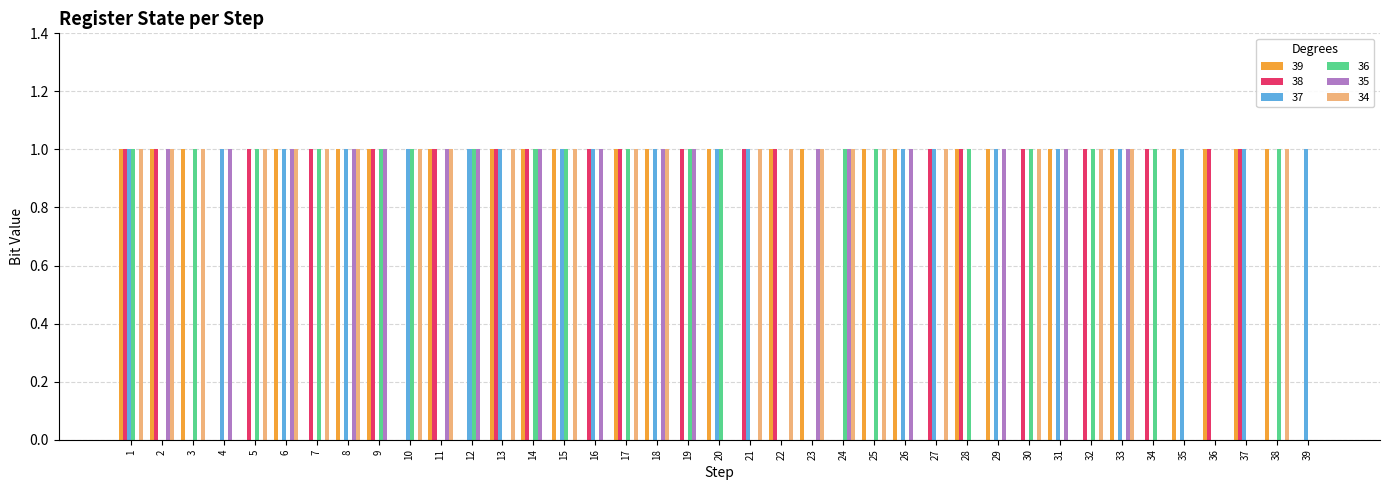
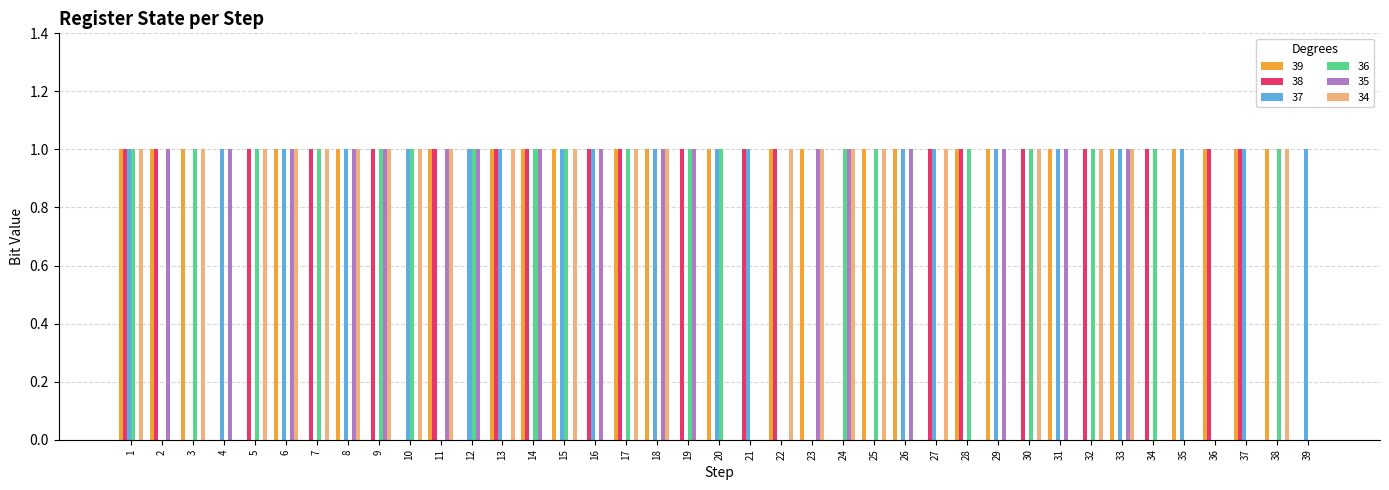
  {
    "39": {
      "1": 1,
      "2": 1,
      "3": 1,
      "4": 0,
      "5": 0,
      "6": 1,
      "7": 0,
      "8": 1,
-     "9": 1,
+     "9": 0,
      "10": 0,
      "11": 1,
      "12": 0,
      "13": 1,
      "14": 1,
      "15": 1,
      "16": 0,
      "17": 1,
      "18": 1,
      "19": 0,
      "20": 1,
      "21": 0,
      "22": 1,
      "23": 1,
      "24": 0,
      "25": 1,
      "26": 1,
      "27": 0,
      "28": 1,
      "29": 1,
      "30": 0,
      "31": 1,
      "32": 0,
      "33": 1,
      "34": 0,
      "35": 1,
      "36": 1,
      "37": 1,
      "38": 1,
      "39": 0
    },
    "34": {
      "1": 1,
-     "2": 1,
+     "2": 0,
      "3": 1,
      "4": 0,
      "5": 1,
      "6": 1,
      "7": 1,
      "8": 1,
-     "9": 0,
+     "9": 1,
      "10": 1,
      "11": 1,
      "12": 0,
      "13": 1,
      "14": 0,
      "15": 1,
      "16": 0,
      "17": 1,
      "18": 1,
      "19": 0,
      "20": 0,
-     "21": 1,
+     "21": 0,
      "22": 1,
      "23": 1,
      "24": 1,
      "25": 1,
      "26": 0,
      "27": 1,
      "28": 0,
      "29": 0,
      "30": 1,
      "31": 0,
      "32": 1,
      "33": 1,
      "34": 0,
      "35": 0,
      "36": 0,
      "37": 0,
      "38": 1,
      "39": 0
    }
  }
